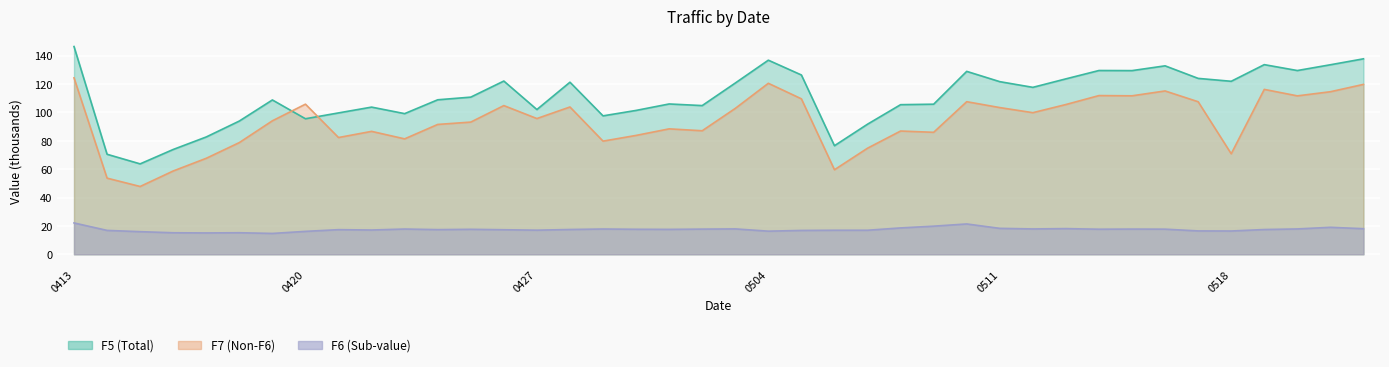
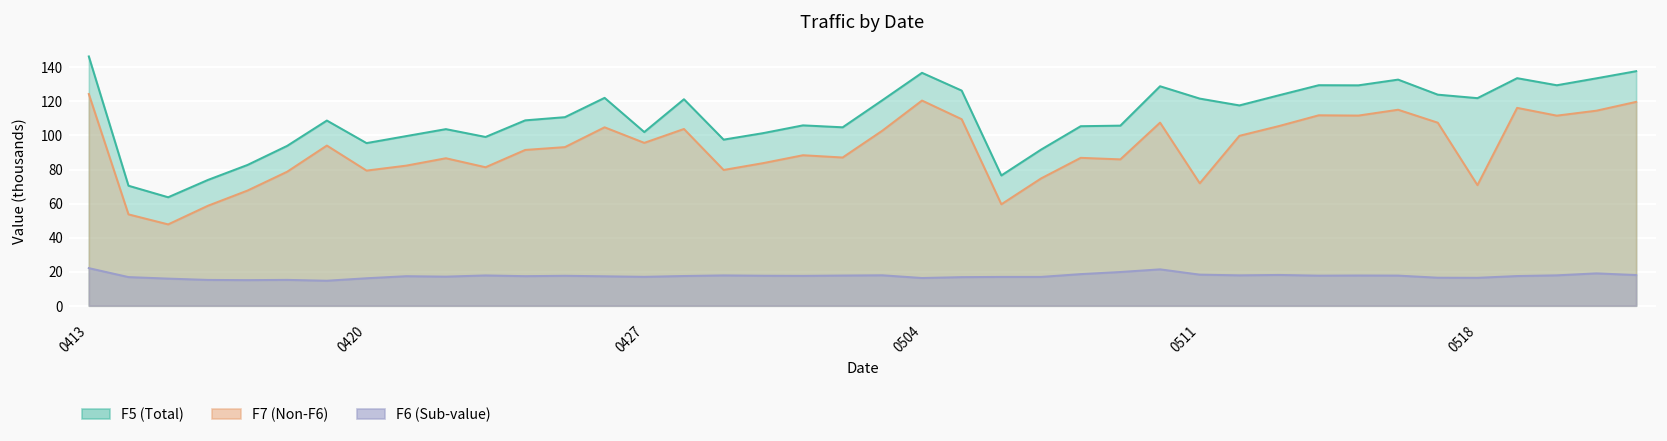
  {
    "F7 (Non-F6)": {
      "0413": 124,
-     "0420": 106,
+     "0420": 79,
      "0427": 96,
      "0504": 121,
-     "0511": 103,
+     "0511": 72,
      "0518": 71
    }
  }
